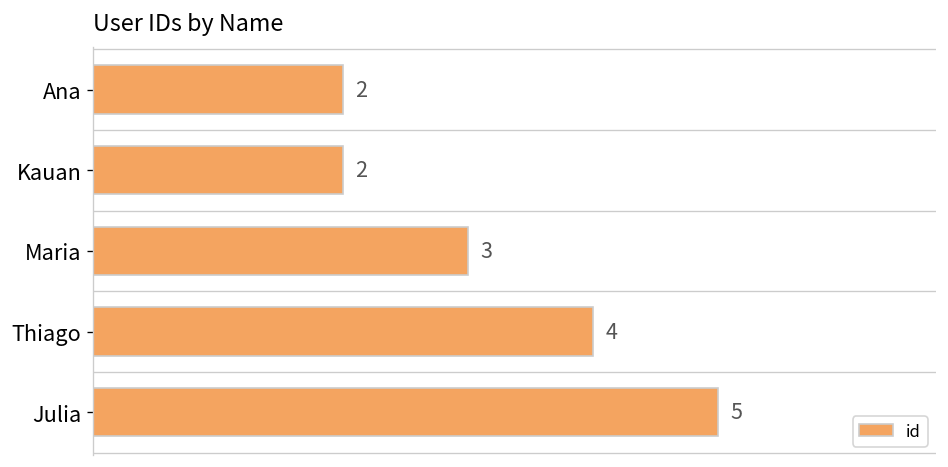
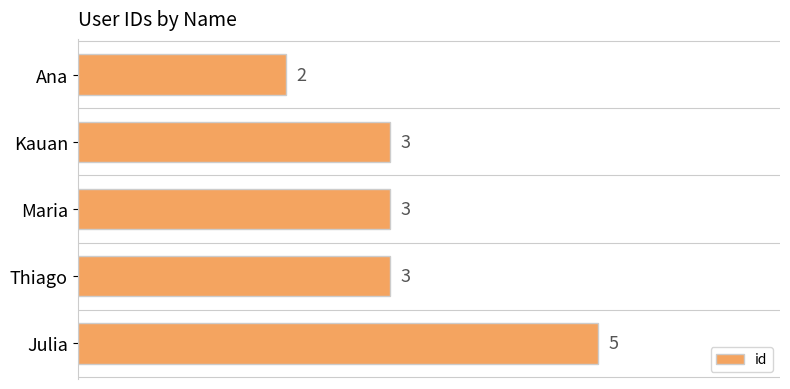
  {
    "Ana": 2,
-   "Kauan": 2,
+   "Kauan": 3,
    "Maria": 3,
-   "Thiago": 4,
+   "Thiago": 3,
    "Julia": 5
  }
